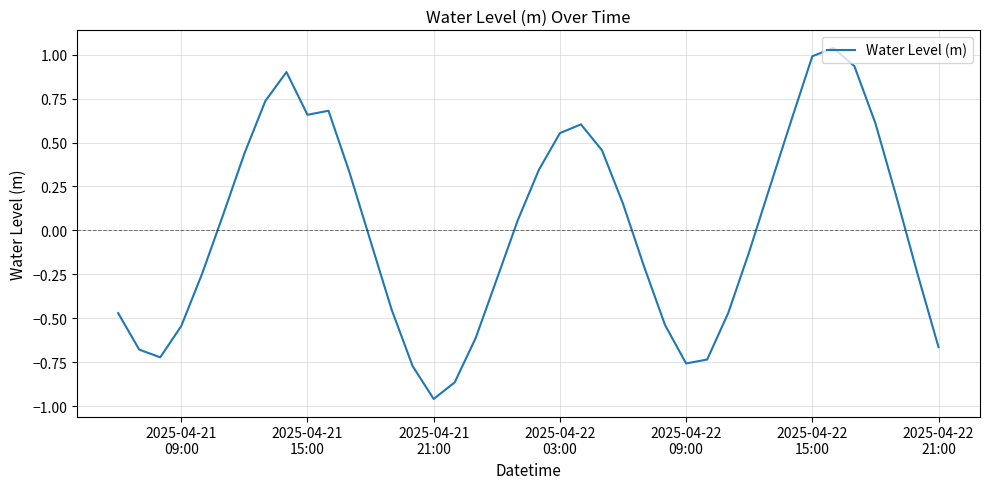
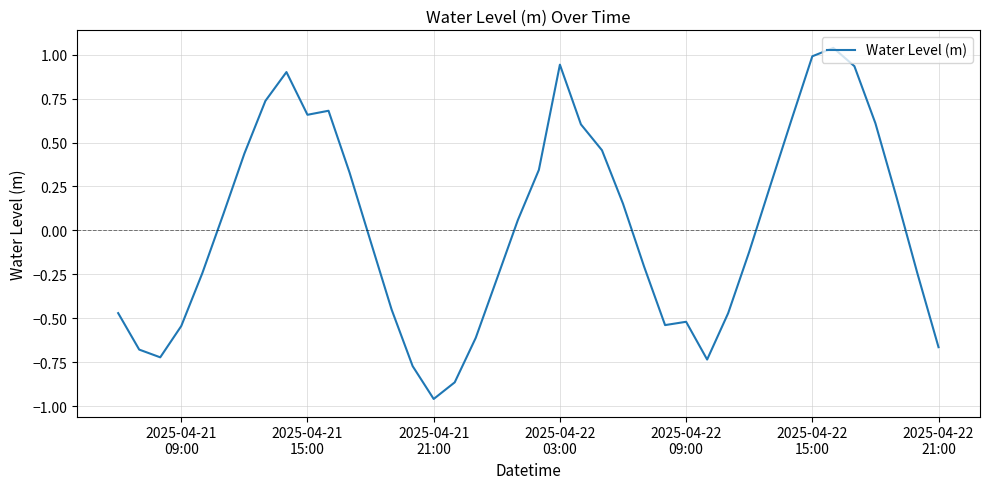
  {
    "2025-04-21 09:00": -0.54,
    "2025-04-21 15:00": 0.66,
    "2025-04-21 21:00": -0.96,
-   "2025-04-22 03:00": 0.55,
-   "2025-04-22 09:00": -0.76,
+   "2025-04-22 03:00": 0.94,
+   "2025-04-22 09:00": -0.52,
    "2025-04-22 15:00": 0.99,
    "2025-04-22 21:00": -0.66
  }
